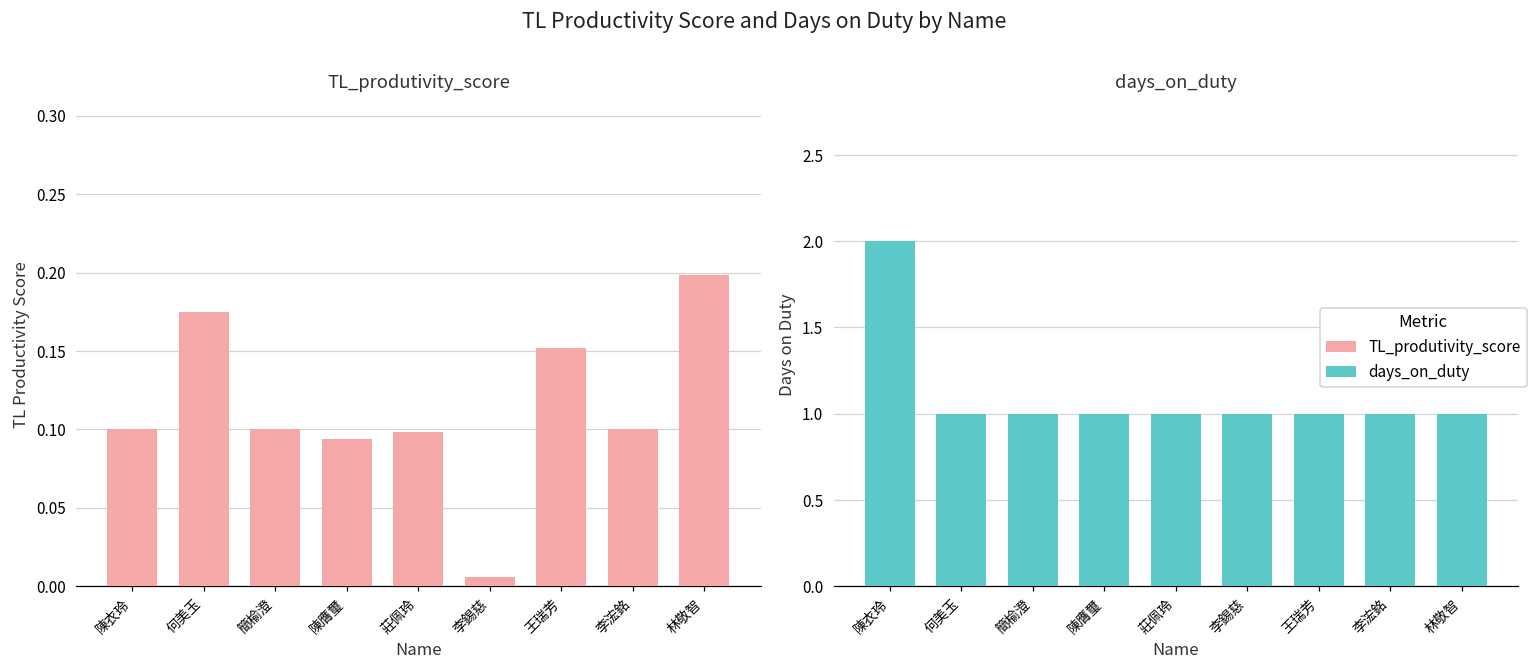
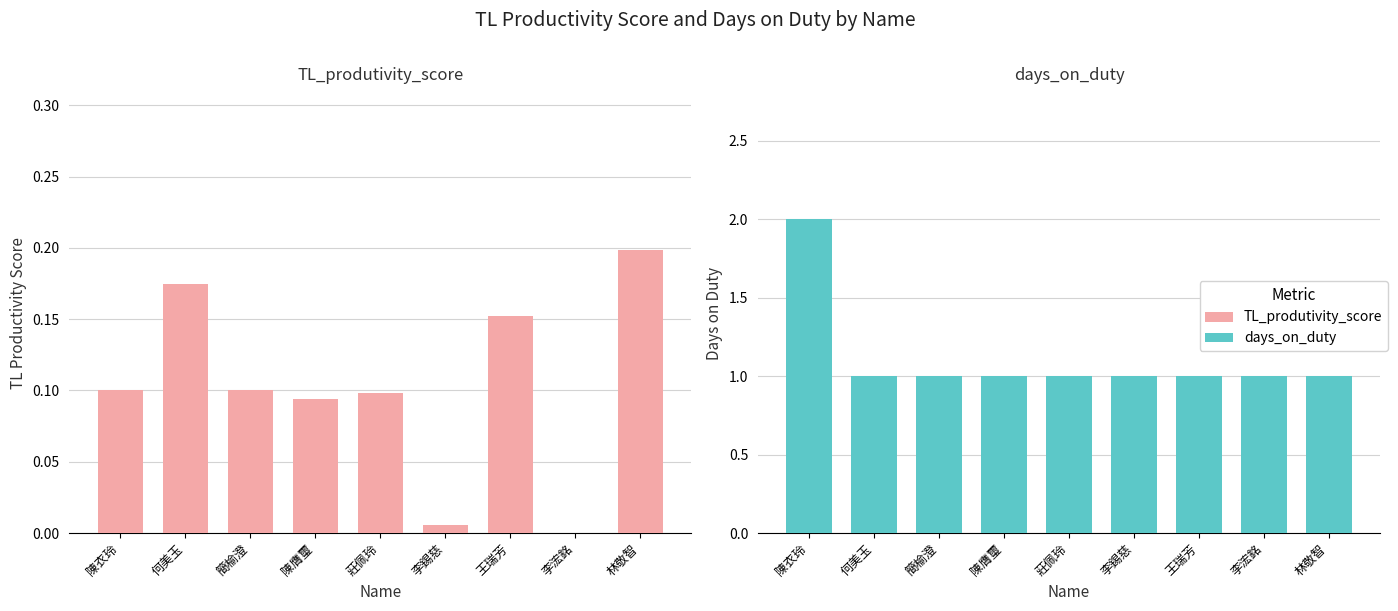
  {
    "TL_produtivity_score": {
      "陳衣玲": 0.1,
      "何美玉": 0.175,
      "簡榆澄": 0.1,
      "陳膺璽": 0.094,
      "莊佩玲": 0.1,
      "李錫慈": 0.006,
      "王瑞芳": 0.152,
-     "李浤銘": 0.1,
+     "李浤銘": 0.0,
      "林敬智": 0.2
    },
    "days_on_duty": {
      "陳衣玲": 2.00,
      "何美玉": 1.00,
      "簡榆澄": 1.00,
      "陳膺璽": 1.00,
      "莊佩玲": 1.00,
      "李錫慈": 1.00,
      "王瑞芳": 1.00,
      "李浤銘": 1.00,
      "林敬智": 1.00
    }
  }
